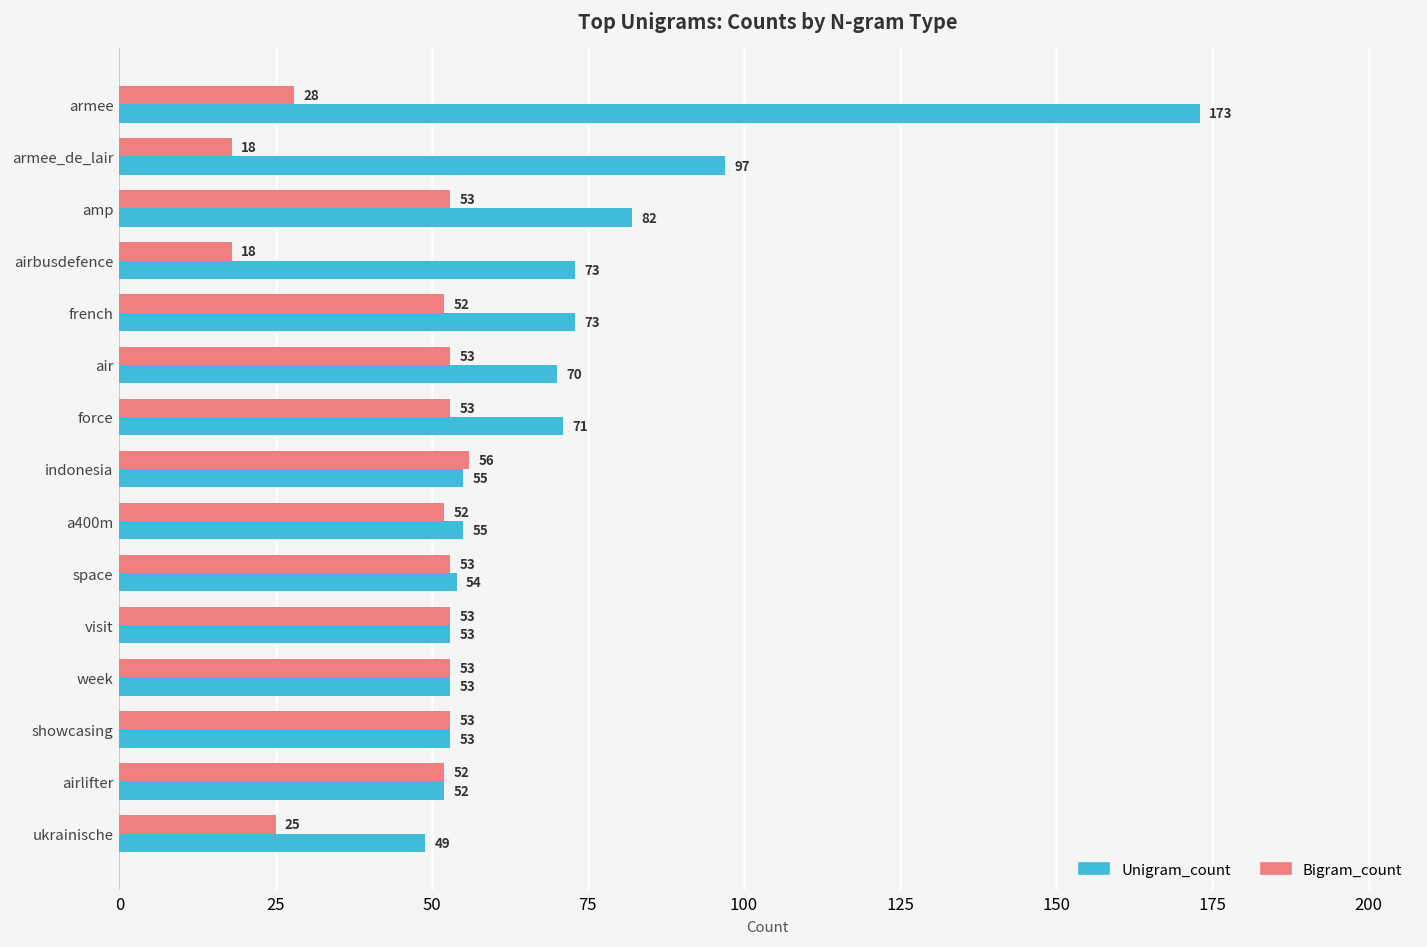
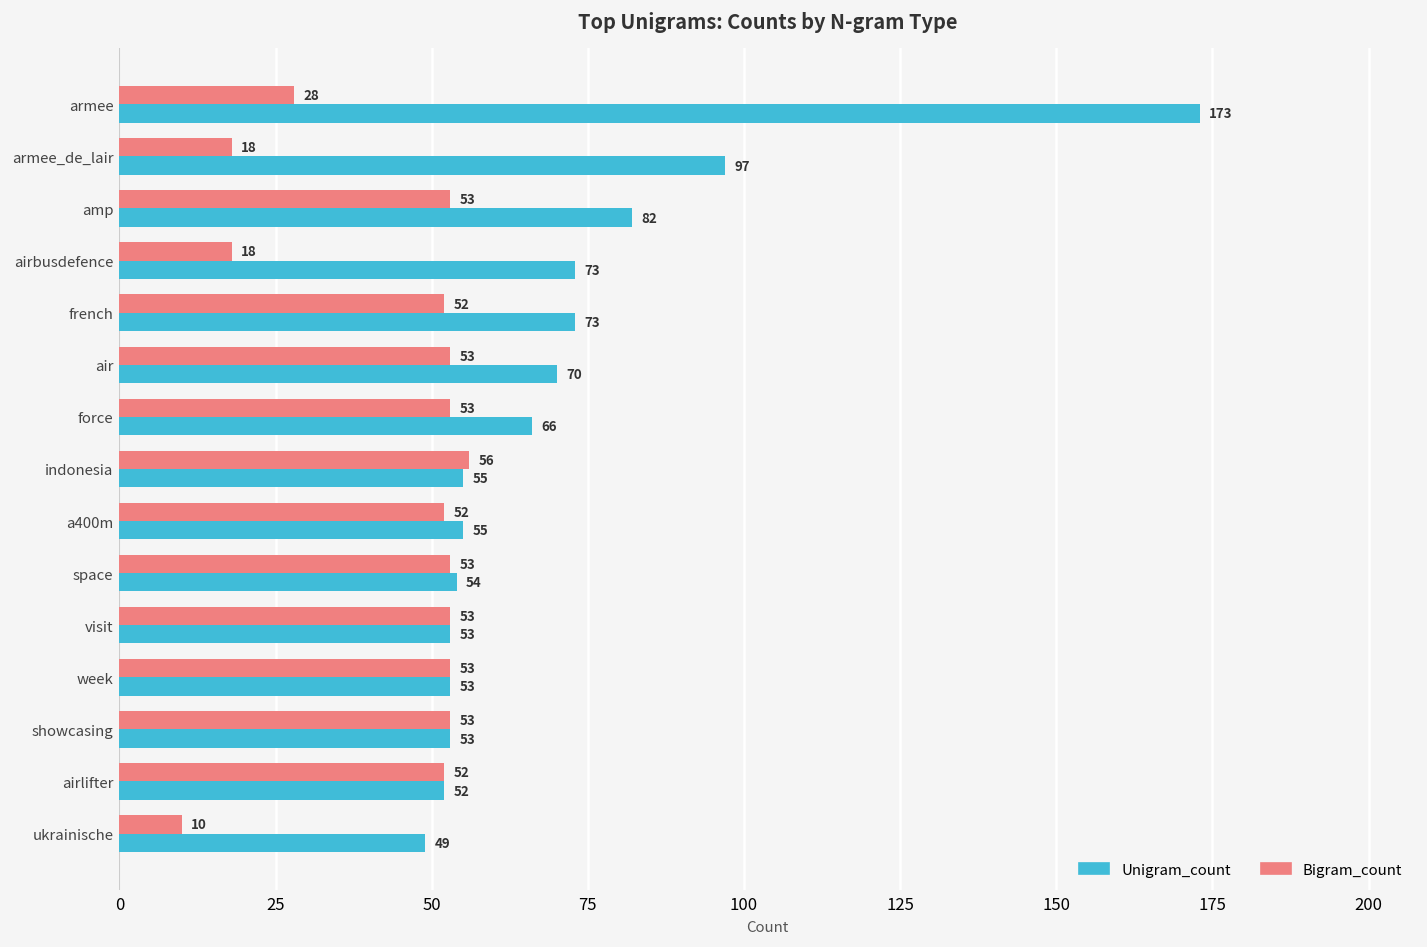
  {
    "Unigram_count": {
      "armee": 173,
      "armee_de_lair": 97,
      "amp": 82,
      "airbusdefence": 73,
      "french": 73,
      "air": 70,
-     "force": 71,
+     "force": 66,
      "indonesia": 55,
      "a400m": 55,
      "space": 54,
      "visit": 53,
      "week": 53,
      "showcasing": 53,
      "airlifter": 52,
      "ukrainische": 49
    },
    "Bigram_count": {
      "armee": 28,
      "armee_de_lair": 18,
      "amp": 53,
      "airbusdefence": 18,
      "french": 52,
      "air": 53,
      "force": 53,
      "indonesia": 56,
      "a400m": 52,
      "space": 53,
      "visit": 53,
      "week": 53,
      "showcasing": 53,
      "airlifter": 52,
-     "ukrainische": 25
+     "ukrainische": 10
    }
  }
